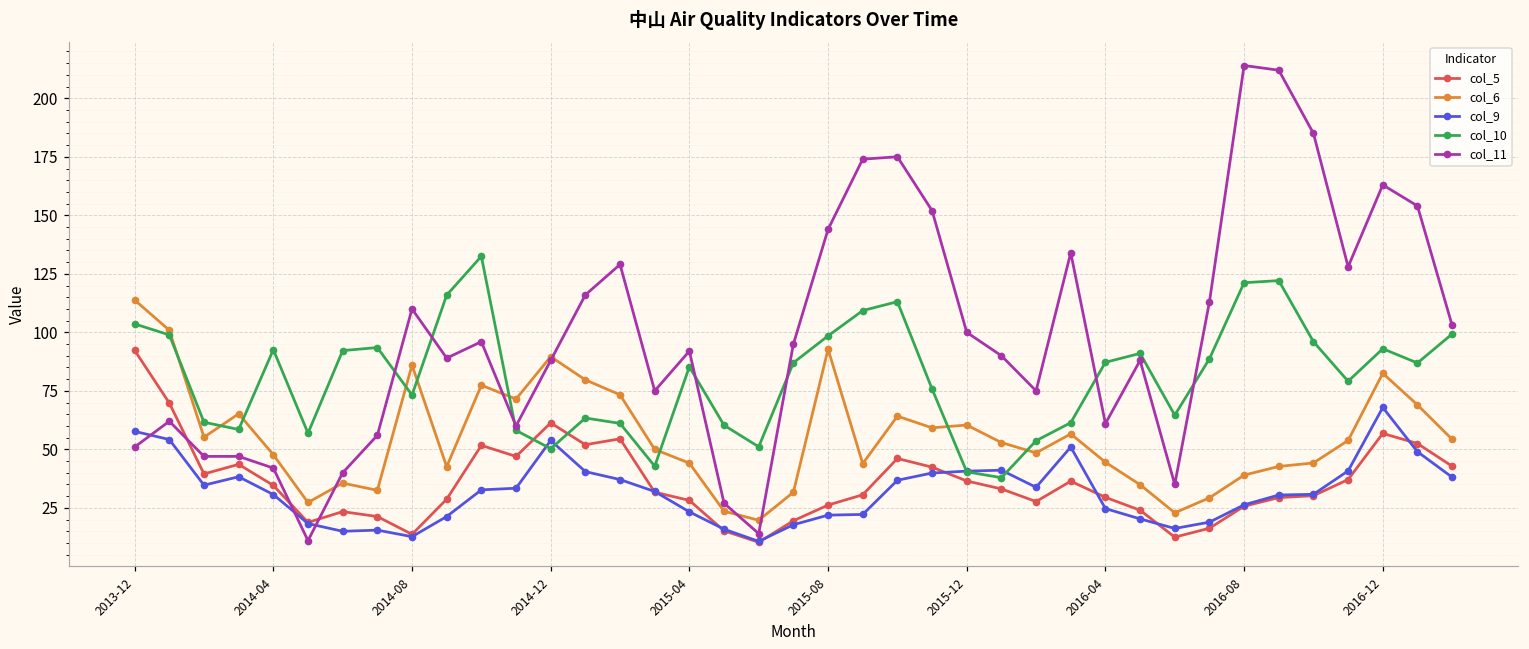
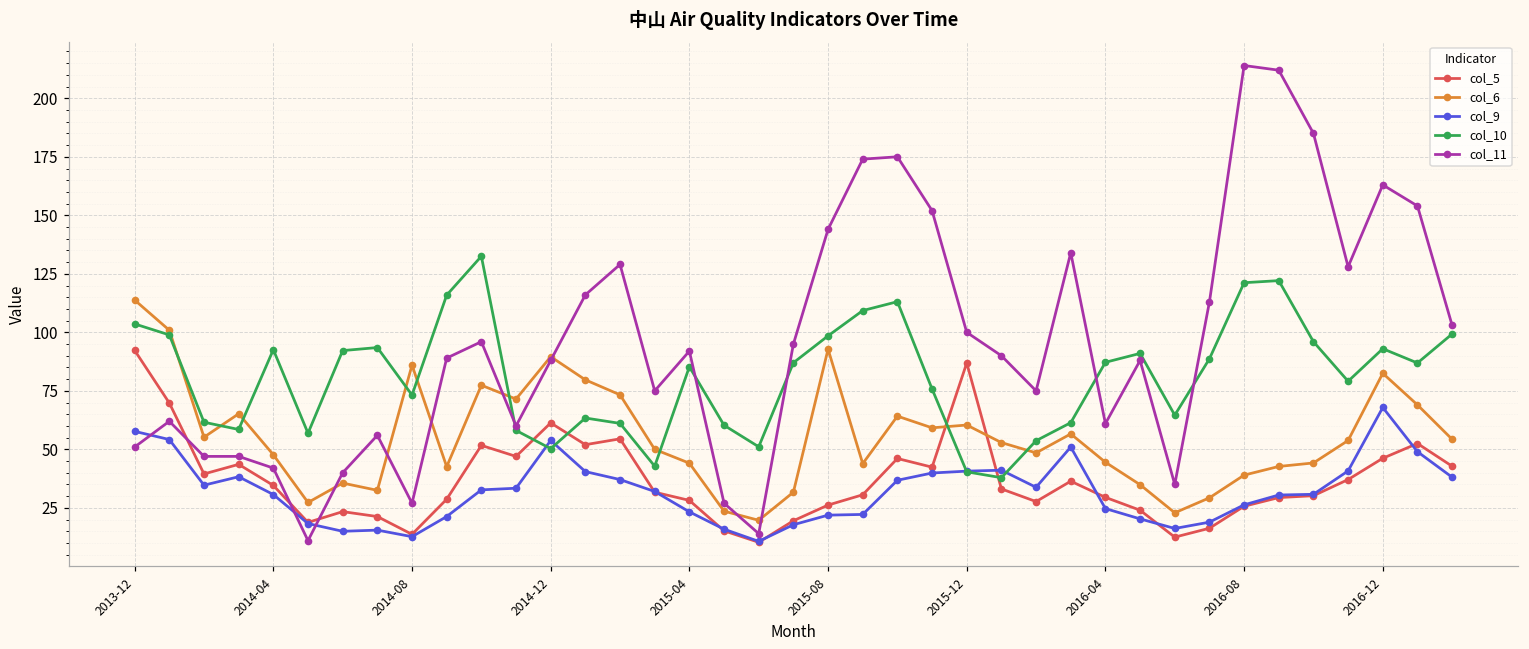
  {
    "col_5": {
      "2013-12": 92,
      "2014-04": 35,
      "2014-12": 61,
      "2015-04": 28,
      "2015-08": 26,
-     "2015-12": 37,
+     "2015-12": 87,
      "2016-04": 30,
-     "2016-12": 57
+     "2016-12": 46
    },
    "col_6": {
      "2013-12": 114,
      "2014-04": 48,
      "2014-08": 86,
      "2014-12": 90,
      "2015-04": 44,
      "2015-08": 93,
      "2015-12": 60,
      "2016-04": 45,
      "2016-08": 39,
      "2016-12": 83
    },
    "col_9": {
      "2013-12": 58,
      "2014-04": 31,
      "2014-12": 54,
      "2015-04": 23,
      "2015-08": 22,
      "2016-04": 25,
      "2016-12": 68
    },
    "col_10": {
      "2013-12": 104,
      "2014-04": 93,
      "2014-08": 73,
      "2014-12": 50,
      "2015-04": 85,
      "2015-08": 99,
      "2016-04": 87,
      "2016-08": 121,
      "2016-12": 93
    },
    "col_11": {
      "2013-12": 51,
      "2014-04": 42,
-     "2014-08": 110,
+     "2014-08": 27,
      "2014-12": 88,
      "2015-04": 92,
      "2015-08": 144,
      "2015-12": 100,
      "2016-04": 61,
      "2016-08": 214,
      "2016-12": 163
    }
  }
